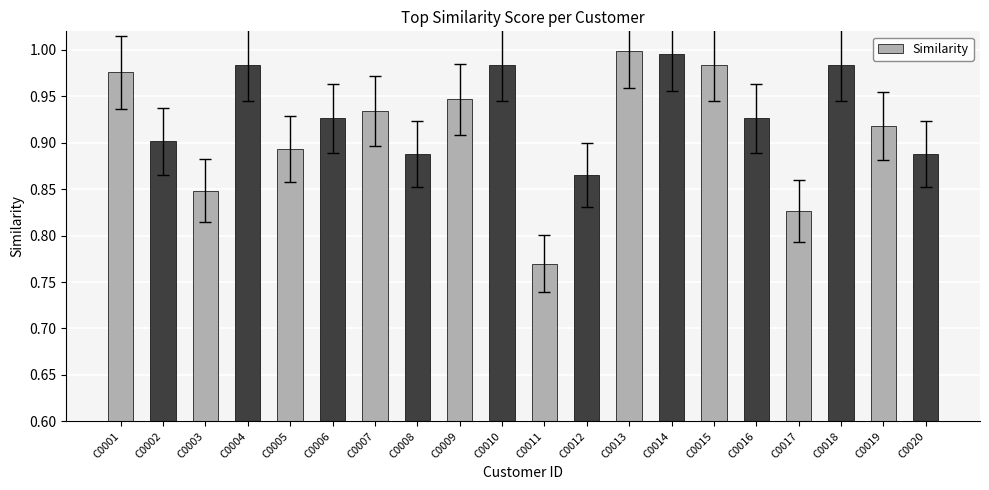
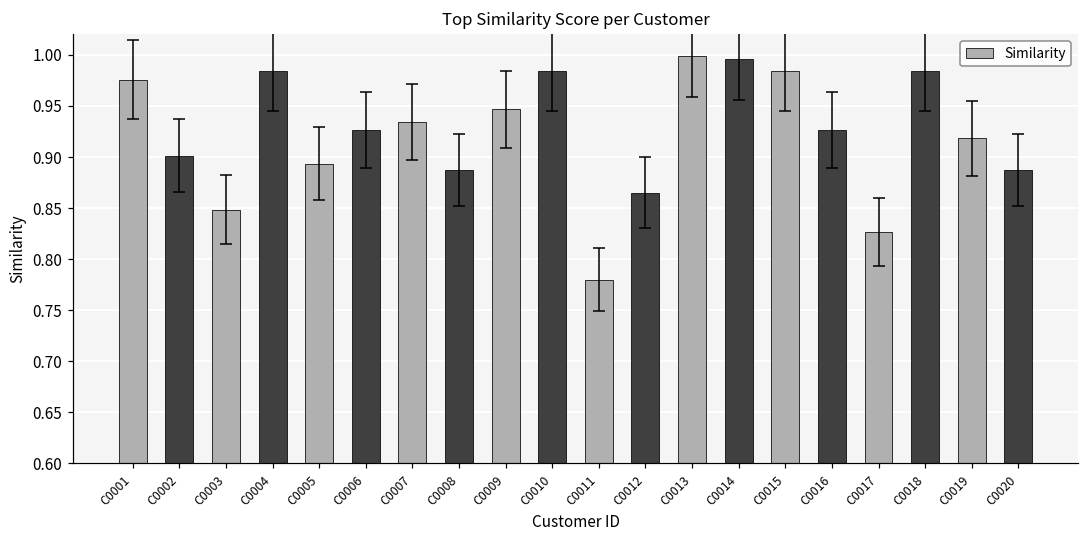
  {
    "Similarity": {
      "C0001": 0.98,
      "C0002": 0.90,
      "C0003": 0.85,
      "C0004": 0.98,
      "C0005": 0.89,
      "C0006": 0.93,
      "C0007": 0.93,
      "C0008": 0.89,
      "C0009": 0.95,
      "C0010": 0.98,
-     "C0011": 0.77,
+     "C0011": 0.78,
      "C0012": 0.86,
      "C0013": 1.00,
      "C0014": 1.00,
      "C0015": 0.98,
      "C0016": 0.93,
      "C0017": 0.83,
      "C0018": 0.98,
      "C0019": 0.92,
      "C0020": 0.89
    }
  }
